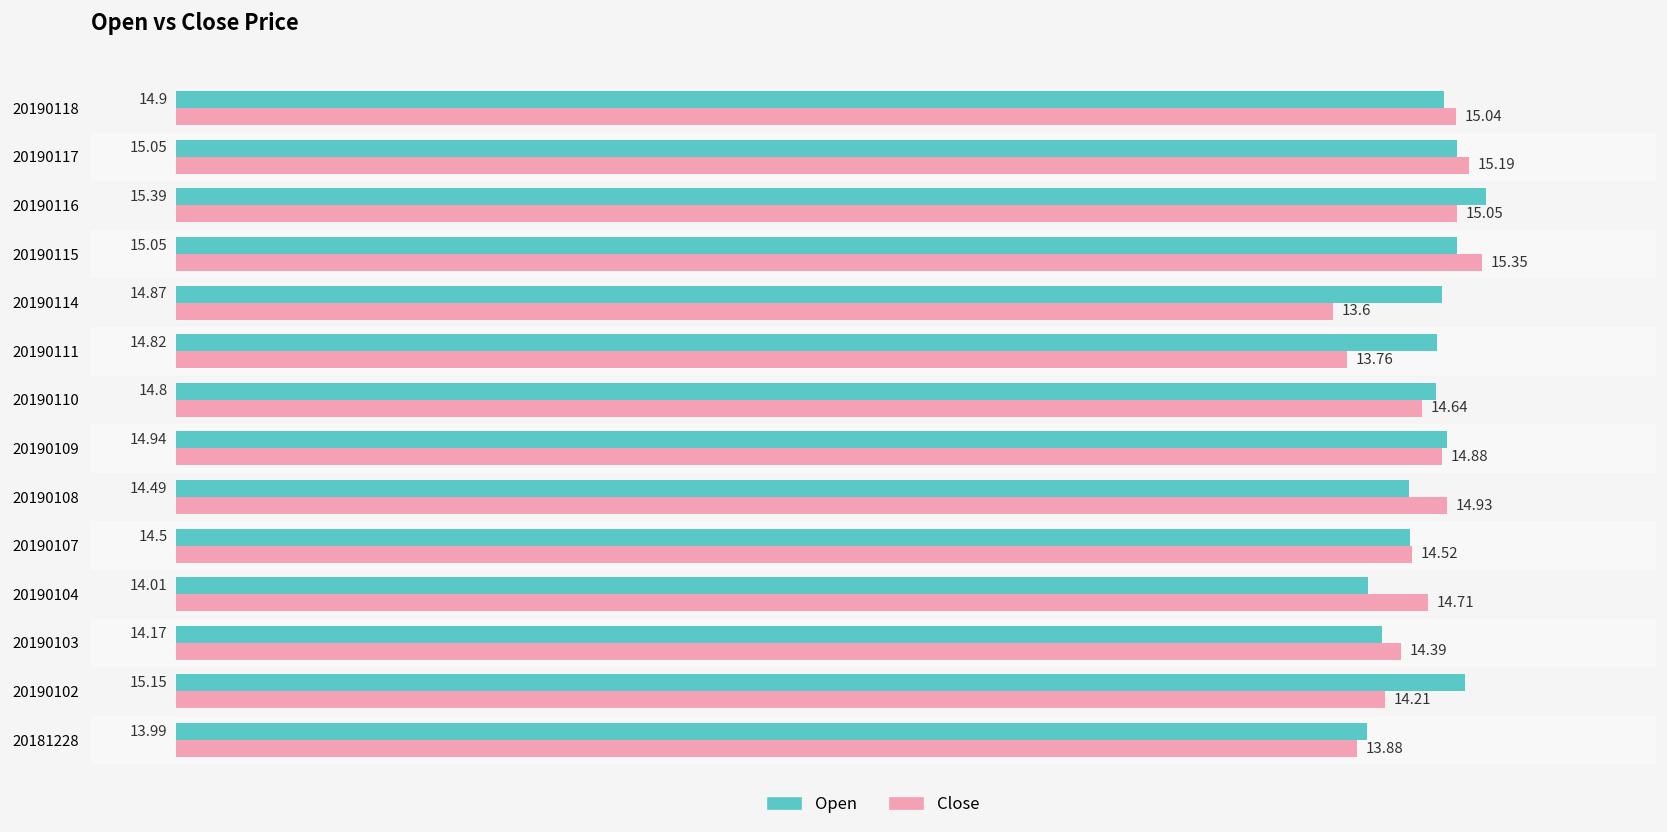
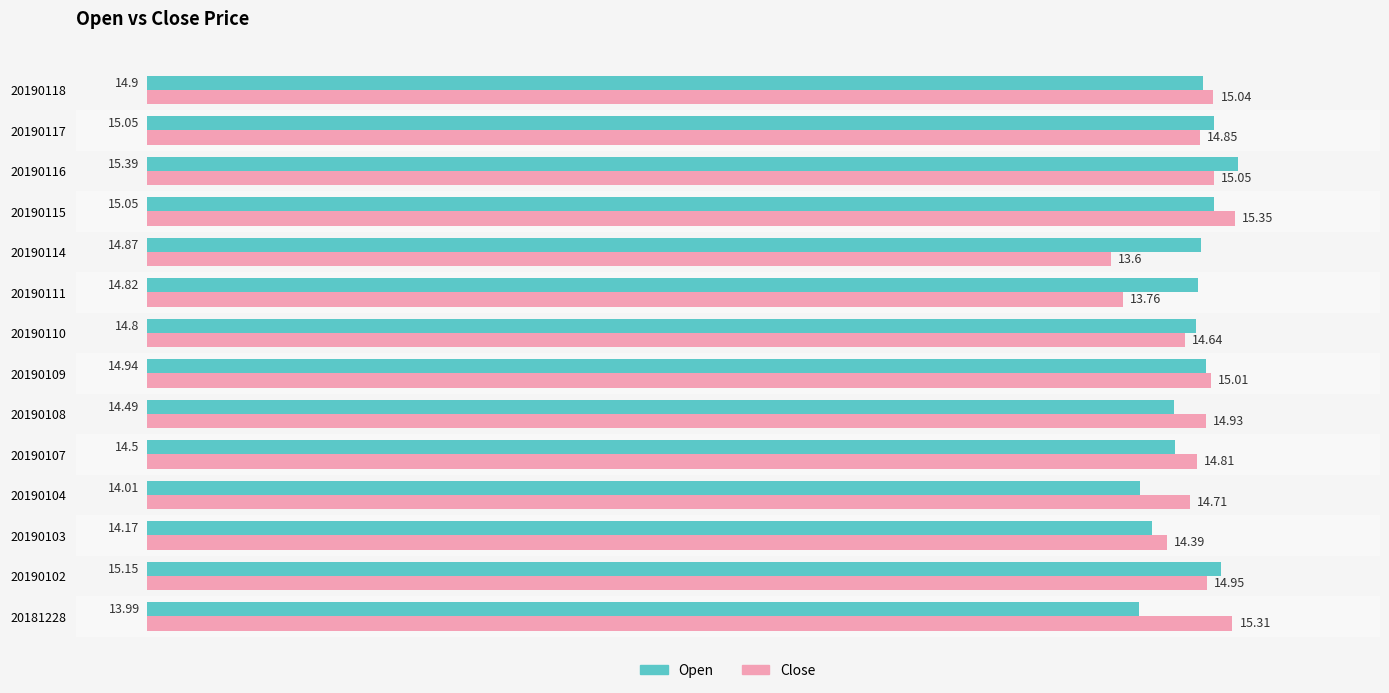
  {
    "Close": {
      "20190118": 15.04,
-     "20190117": 15.19,
+     "20190117": 14.85,
      "20190116": 15.05,
      "20190115": 15.35,
      "20190114": 13.6,
      "20190111": 13.76,
      "20190110": 14.64,
-     "20190109": 14.88,
+     "20190109": 15.01,
      "20190108": 14.93,
-     "20190107": 14.52,
+     "20190107": 14.81,
      "20190104": 14.71,
      "20190103": 14.39,
-     "20190102": 14.21,
-     "20181228": 13.88
+     "20190102": 14.95,
+     "20181228": 15.31
    }
  }
